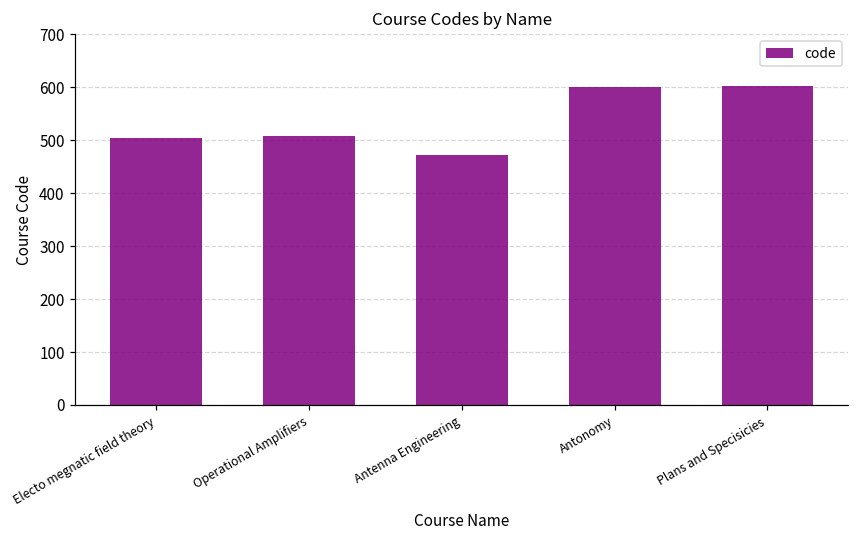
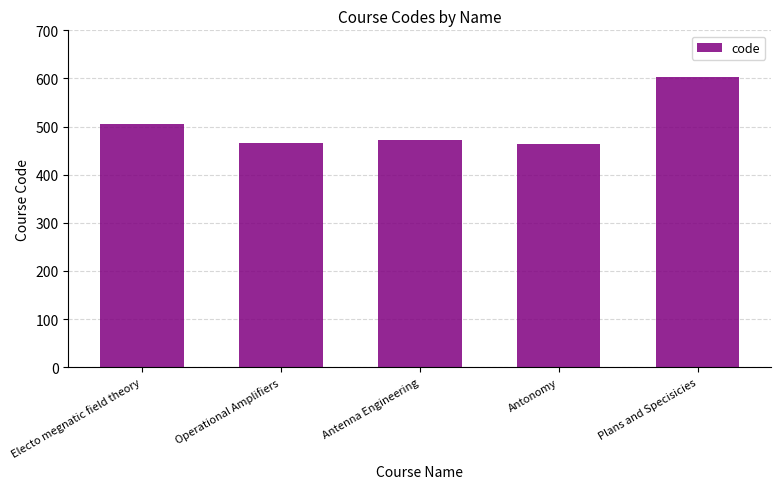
  {
    "Electo megnatic field theory": 510,
-   "Operational Amplifiers": 510,
+   "Operational Amplifiers": 470,
    "Antenna Engineering": 470,
-   "Antonomy": 600,
+   "Antonomy": 460,
    "Plans and Specisicies": 600
  }
